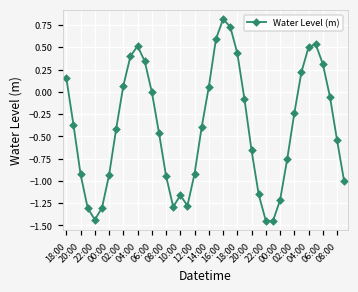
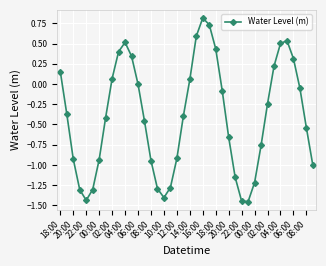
  {
-   "10:00": -1.2,
+   "10:00": -1.4,
    "12:00": -0.9,
    "14:00": 0.1,
    "16:00": 0.8
  }
